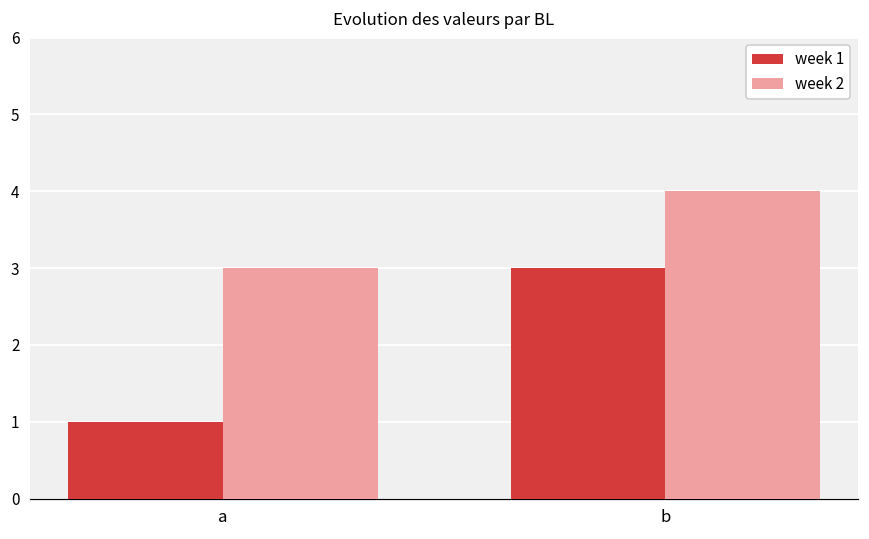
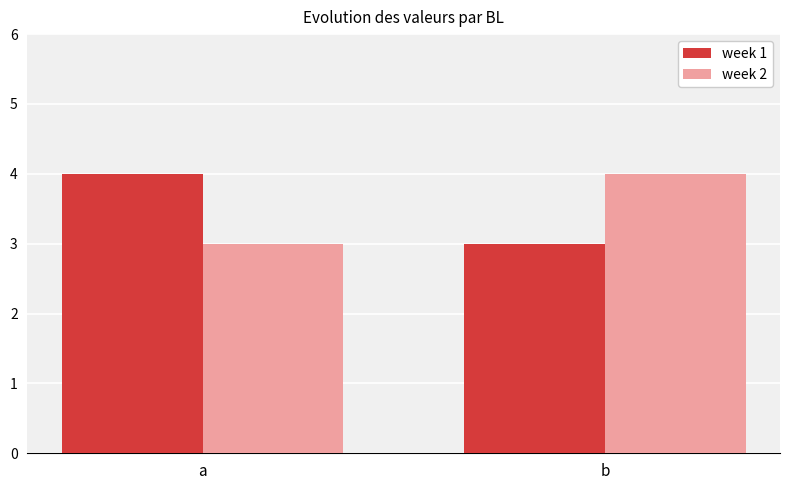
  {
    "week 1": {
-     "a": 1,
+     "a": 4,
      "b": 3
    },
    "week 2": {
      "a": 3,
      "b": 4
    }
  }
